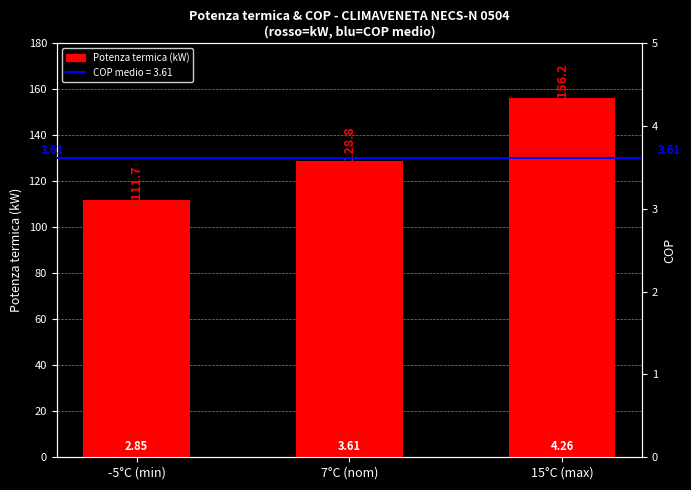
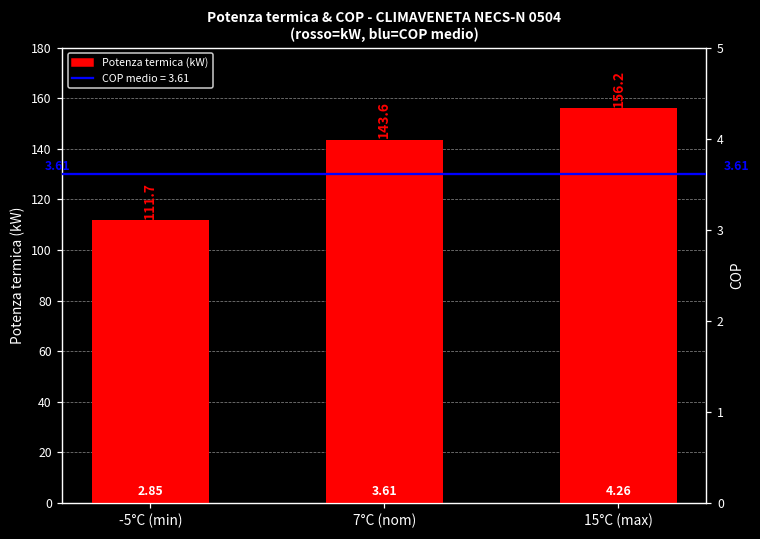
  {
    "-5°C (min)": 111.7,
-   "7°C (nom)": 128.8,
+   "7°C (nom)": 143.6,
    "15°C (max)": 156.2
  }
